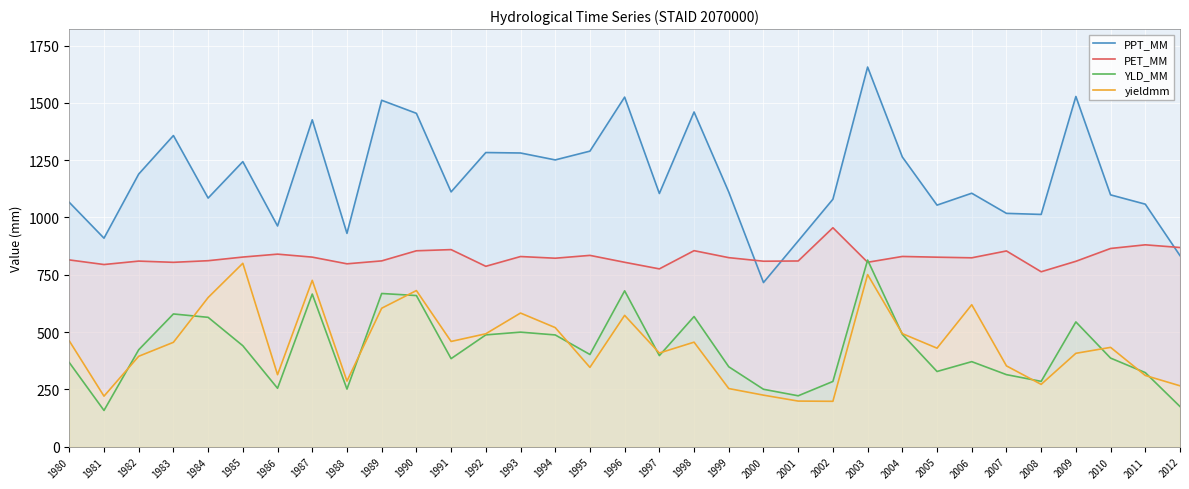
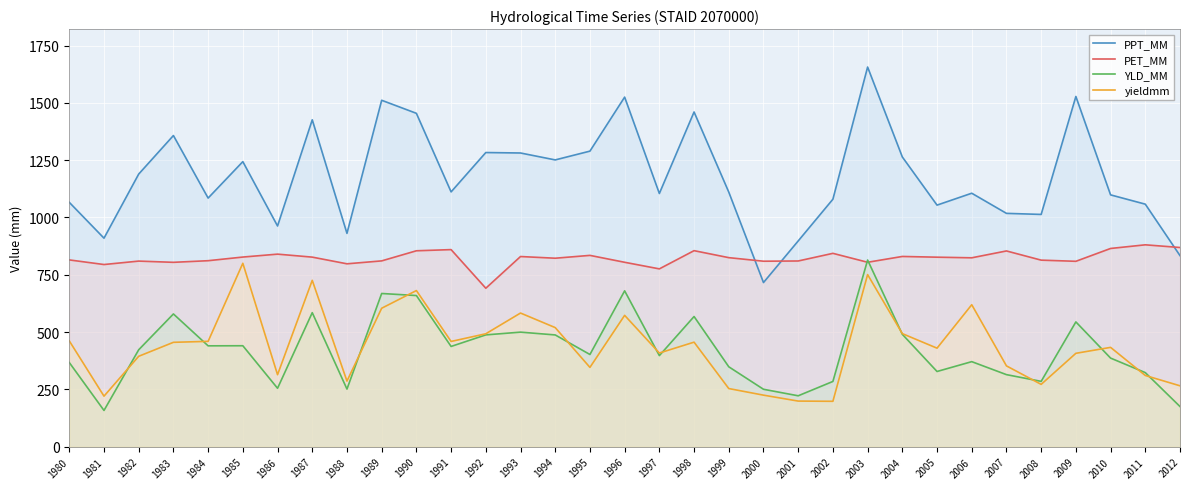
  {
    "PPT_MM": {
      "1980": 1070,
      "1981": 910,
      "1982": 1190,
      "1983": 1360,
      "1984": 1080,
      "1985": 1240,
      "1986": 960,
      "1987": 1430,
      "1988": 930,
      "1989": 1510,
      "1990": 1450,
      "1991": 1110,
      "1992": 1280,
      "1993": 1280,
      "1994": 1250,
      "1995": 1290,
      "1996": 1530,
      "1997": 1100,
      "1998": 1460,
      "1999": 1110,
      "2000": 720,
      "2001": 900,
      "2002": 1080,
      "2003": 1660,
      "2004": 1260,
      "2005": 1050,
      "2006": 1110,
      "2007": 1020,
      "2008": 1010,
      "2009": 1530,
      "2010": 1100,
      "2011": 1060,
      "2012": 830
    },
    "PET_MM": {
      "1980": 810,
      "1981": 790,
      "1982": 810,
      "1983": 800,
      "1984": 810,
      "1985": 830,
      "1986": 840,
      "1987": 830,
      "1988": 800,
      "1989": 810,
      "1990": 850,
      "1991": 860,
-     "1992": 790,
+     "1992": 690,
      "1993": 830,
      "1994": 820,
      "1995": 830,
      "1996": 800,
      "1997": 780,
      "1998": 860,
      "1999": 820,
      "2000": 810,
      "2001": 810,
-     "2002": 960,
+     "2002": 840,
      "2004": 830,
      "2005": 830,
      "2006": 820,
      "2007": 850,
-     "2008": 760,
+     "2008": 810,
      "2009": 810,
      "2010": 860,
      "2011": 880,
      "2012": 870
    },
    "YLD_MM": {
      "1980": 370,
      "1981": 160,
      "1982": 420,
      "1983": 580,
-     "1984": 560,
+     "1984": 440,
      "1985": 440,
      "1986": 260,
-     "1987": 670,
+     "1987": 580,
      "1988": 250,
      "1989": 670,
      "1990": 660,
-     "1991": 380,
+     "1991": 440,
      "1993": 500,
      "1994": 490,
      "1995": 400,
      "1996": 680,
      "1997": 400,
      "1998": 570,
      "1999": 350,
      "2000": 250,
      "2001": 220,
      "2002": 280,
      "2005": 330,
      "2006": 370,
      "2007": 310,
      "2008": 290,
      "2009": 540,
      "2010": 390,
      "2011": 320,
      "2012": 180
    },
    "yieldmm": {
      "1980": 460,
      "1981": 220,
      "1982": 390,
      "1983": 460,
-     "1984": 650,
+     "1984": 460,
      "1985": 800,
      "1986": 310,
      "1987": 730,
      "1988": 290,
      "1989": 600,
      "1990": 680,
      "1991": 460,
      "1993": 580,
      "1994": 520,
      "1995": 350,
      "1996": 570,
      "1997": 410,
      "1998": 460,
      "1999": 250,
      "2000": 230,
      "2001": 200,
      "2002": 200,
      "2003": 750,
      "2005": 430,
      "2006": 620,
      "2007": 350,
      "2008": 270,
      "2009": 410,
      "2010": 430,
      "2011": 310,
      "2012": 270
    }
  }
